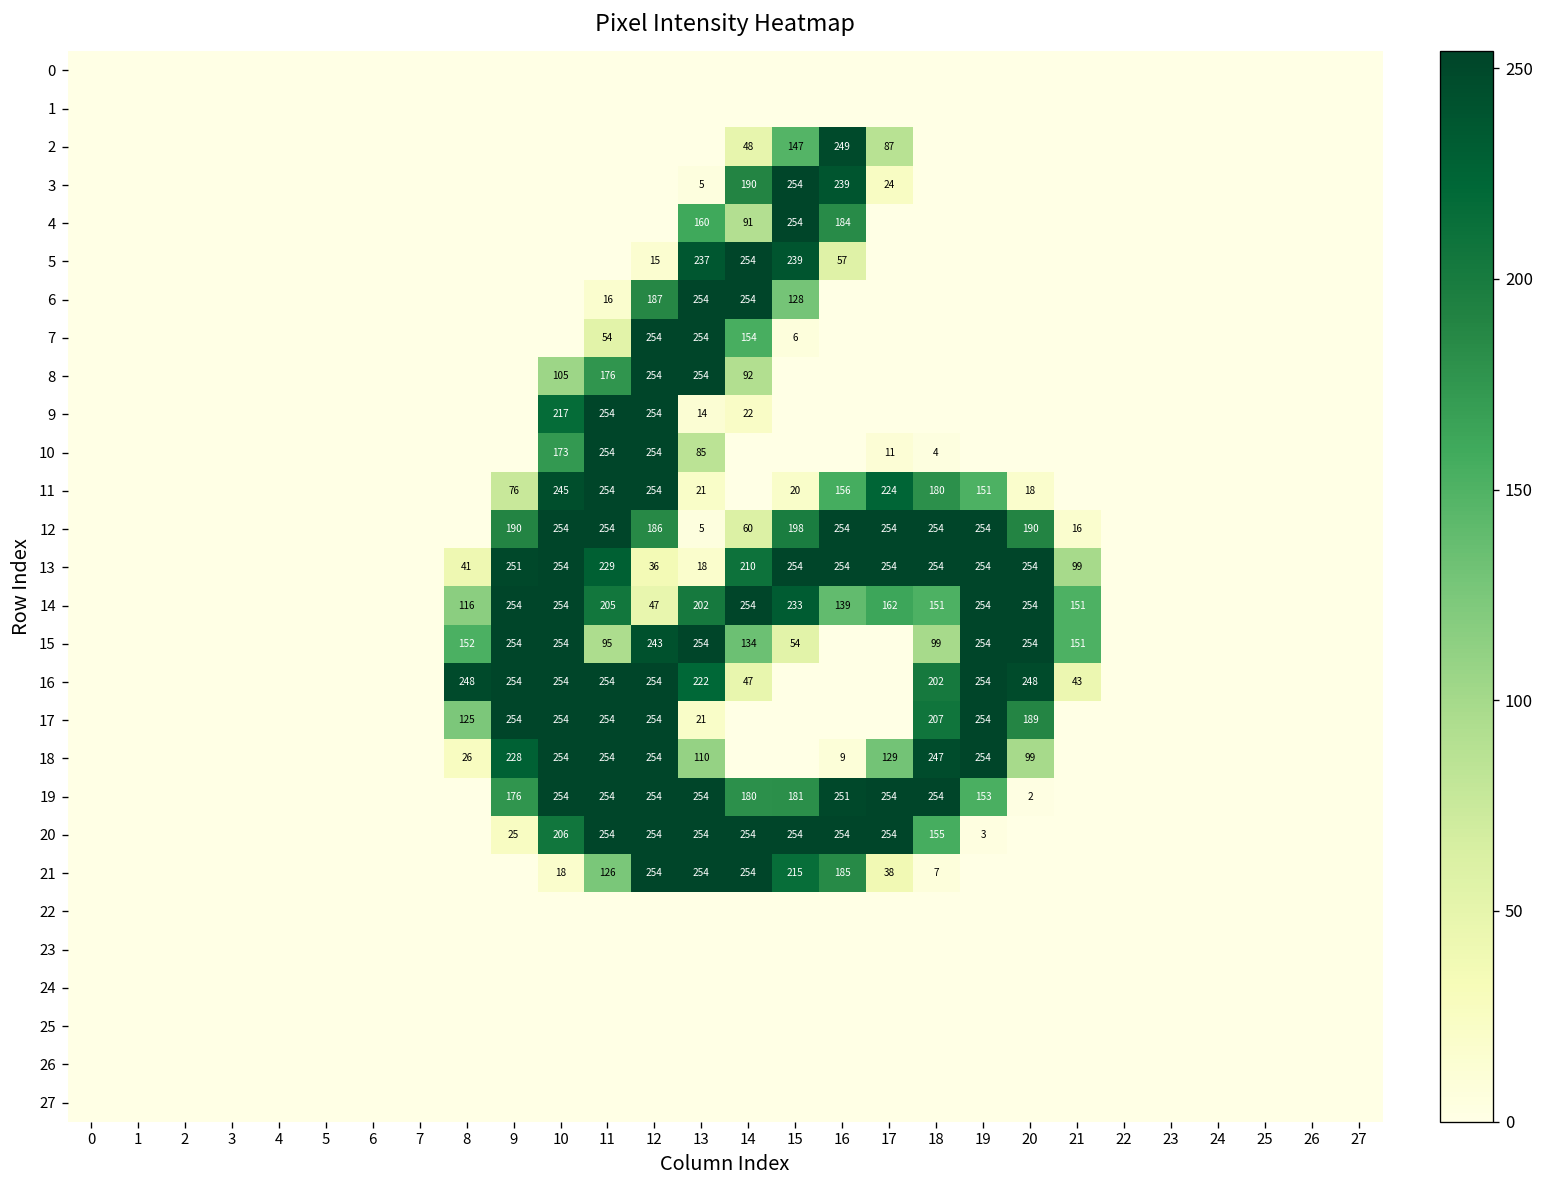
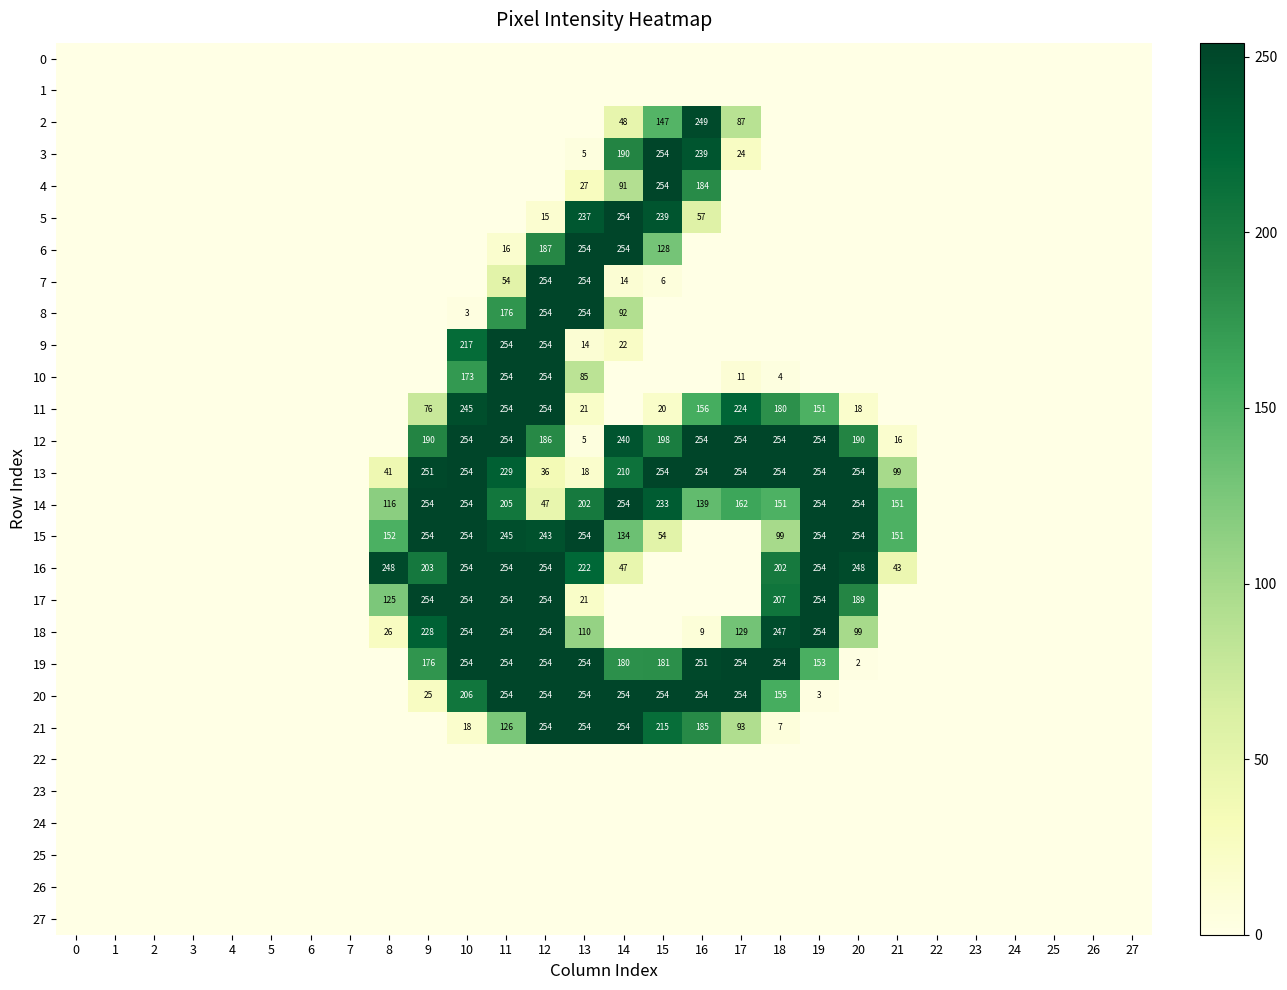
  {
    "2": {
      "14": 48,
      "15": 147,
      "16": 249,
      "17": 87
    },
    "3": {
      "13": 5,
      "14": 190,
      "15": 254,
      "16": 239,
      "17": 24
    },
    "4": {
-     "13": 160,
+     "13": 27,
      "14": 91,
      "15": 254,
      "16": 184
    },
    "5": {
      "12": 15,
      "13": 237,
      "14": 254,
      "15": 239,
      "16": 57
    },
    "6": {
      "11": 16,
      "12": 187,
      "13": 254,
      "14": 254,
      "15": 128
    },
    "7": {
      "11": 54,
      "12": 254,
      "13": 254,
-     "14": 154,
+     "14": 14,
      "15": 6
    },
    "8": {
-     "10": 105,
+     "10": 3,
      "11": 176,
      "12": 254,
      "13": 254,
      "14": 92
    },
    "9": {
      "10": 217,
      "11": 254,
      "12": 254,
      "13": 14,
      "14": 22
    },
    "10": {
      "10": 173,
      "11": 254,
      "12": 254,
      "13": 85,
      "17": 11,
      "18": 4
    },
    "11": {
      "9": 76,
      "10": 245,
      "11": 254,
      "12": 254,
      "13": 21,
      "15": 20,
      "16": 156,
      "17": 224,
      "18": 180,
      "19": 151,
      "20": 18
    },
    "12": {
      "9": 190,
      "10": 254,
      "11": 254,
      "12": 186,
      "13": 5,
-     "14": 60,
+     "14": 240,
      "15": 198,
      "16": 254,
      "17": 254,
      "18": 254,
      "19": 254,
      "20": 190,
      "21": 16
    },
    "13": {
      "8": 41,
      "9": 251,
      "10": 254,
      "11": 229,
      "12": 36,
      "13": 18,
      "14": 210,
      "15": 254,
      "16": 254,
      "17": 254,
      "18": 254,
      "19": 254,
      "20": 254,
      "21": 99
    },
    "14": {
      "8": 116,
      "9": 254,
      "10": 254,
      "11": 205,
      "12": 47,
      "13": 202,
      "14": 254,
      "15": 233,
      "16": 139,
      "17": 162,
      "18": 151,
      "19": 254,
      "20": 254,
      "21": 151
    },
    "15": {
      "8": 152,
      "9": 254,
      "10": 254,
-     "11": 95,
+     "11": 245,
      "12": 243,
      "13": 254,
      "14": 134,
      "15": 54,
      "18": 99,
      "19": 254,
      "20": 254,
      "21": 151
    },
    "16": {
      "8": 248,
-     "9": 254,
+     "9": 203,
      "10": 254,
      "11": 254,
      "12": 254,
      "13": 222,
      "14": 47,
      "18": 202,
      "19": 254,
      "20": 248,
      "21": 43
    },
    "17": {
      "8": 125,
      "9": 254,
      "10": 254,
      "11": 254,
      "12": 254,
      "13": 21,
      "18": 207,
      "19": 254,
      "20": 189
    },
    "18": {
      "8": 26,
      "9": 228,
      "10": 254,
      "11": 254,
      "12": 254,
      "13": 110,
      "16": 9,
      "17": 129,
      "18": 247,
      "19": 254,
      "20": 99
    },
    "19": {
      "9": 176,
      "10": 254,
      "11": 254,
      "12": 254,
      "13": 254,
      "14": 180,
      "15": 181,
      "16": 251,
      "17": 254,
      "18": 254,
      "19": 153,
      "20": 2
    },
    "20": {
      "9": 25,
      "10": 206,
      "11": 254,
      "12": 254,
      "13": 254,
      "14": 254,
      "15": 254,
      "16": 254,
      "17": 254,
      "18": 155,
      "19": 3
    },
    "21": {
      "10": 18,
      "11": 126,
      "12": 254,
      "13": 254,
      "14": 254,
      "15": 215,
      "16": 185,
-     "17": 38,
+     "17": 93,
      "18": 7
    }
  }
